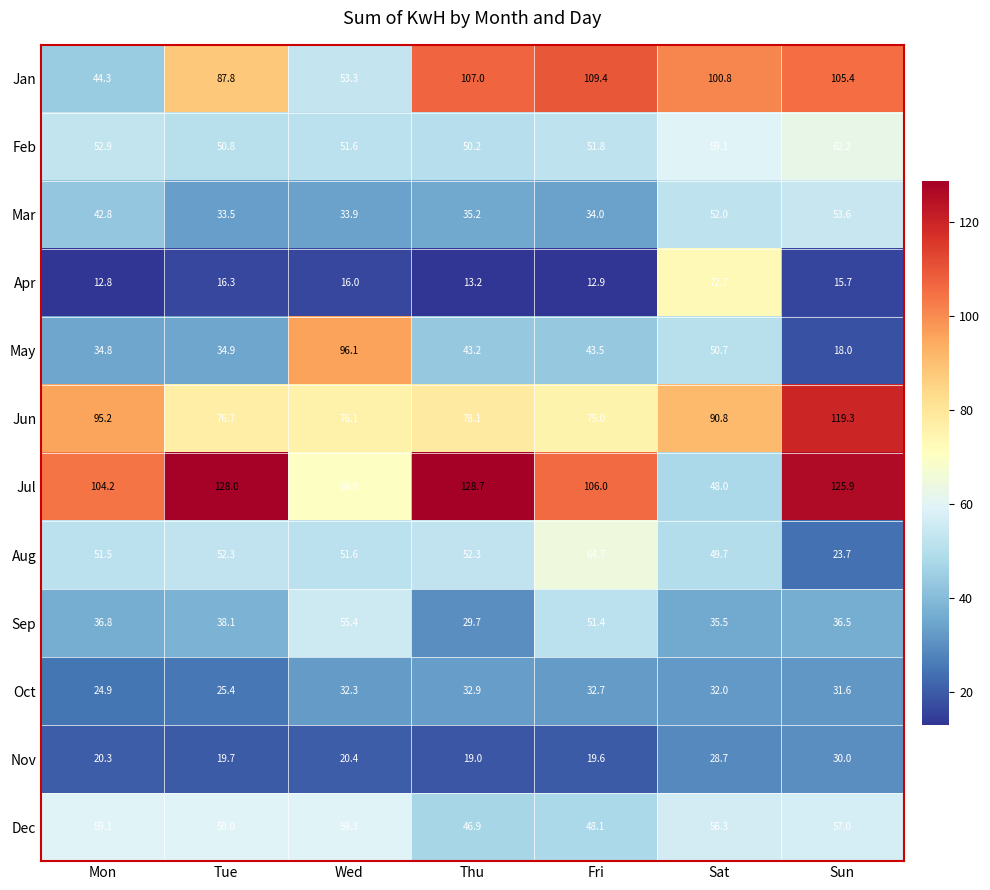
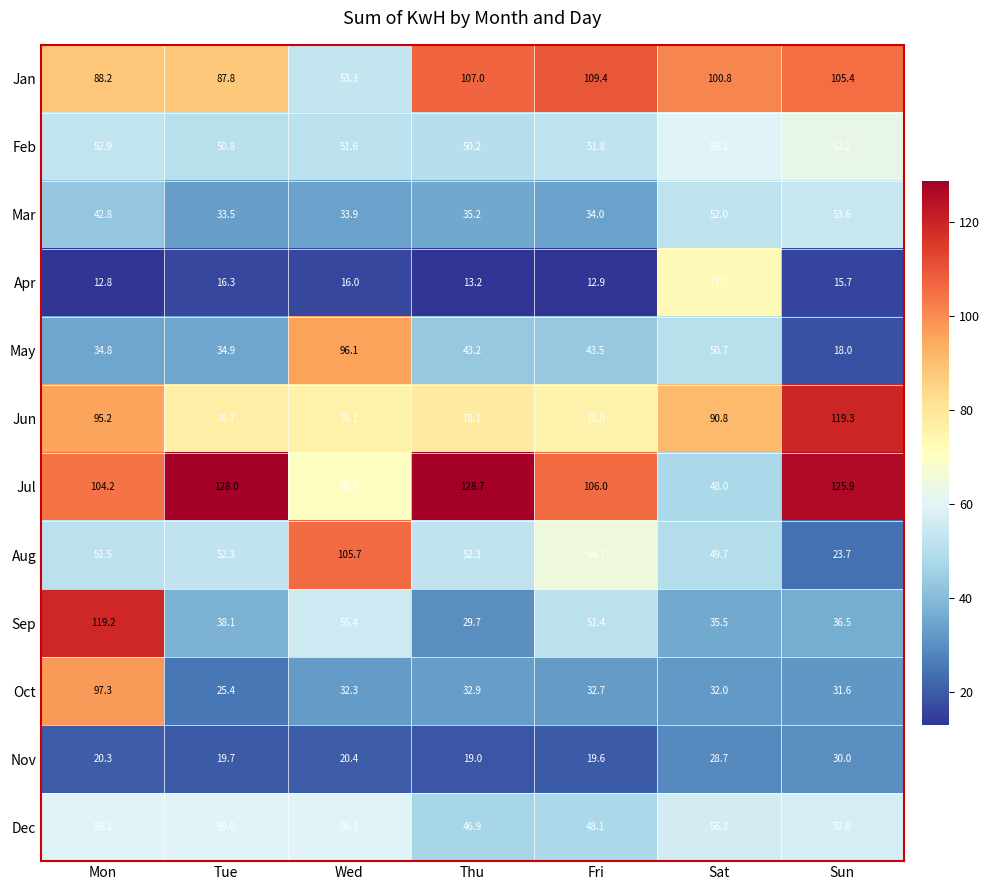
  {
    "Jan": {
-     "Mon": 44.3,
+     "Mon": 88.2,
      "Tue": 87.8,
      "Wed": 53.3,
      "Thu": 107.0,
      "Fri": 109.4,
      "Sat": 100.8,
      "Sun": 105.4
    },
    "Feb": {
      "Mon": 52.9,
      "Tue": 50.8,
      "Wed": 51.6,
      "Thu": 50.2,
      "Fri": 51.8
    },
    "Mar": {
      "Mon": 42.8,
      "Tue": 33.5,
      "Wed": 33.9,
      "Thu": 35.2,
      "Fri": 34.0,
      "Sat": 52.0,
      "Sun": 53.6
    },
    "Apr": {
      "Mon": 12.8,
      "Tue": 16.3,
      "Wed": 16.0,
      "Thu": 13.2,
      "Fri": 12.9,
      "Sat": 72.7,
      "Sun": 15.7
    },
    "May": {
      "Mon": 34.8,
      "Tue": 34.9,
      "Wed": 96.1,
      "Thu": 43.2,
      "Fri": 43.5,
      "Sat": 50.7,
      "Sun": 18.0
    },
    "Jun": {
      "Mon": 95.2,
      "Tue": 76.7,
      "Wed": 76.1,
      "Thu": 78.1,
      "Fri": 75.0,
      "Sat": 90.8,
      "Sun": 119.3
    },
    "Jul": {
      "Mon": 104.2,
      "Tue": 128.0,
      "Wed": 69.9,
      "Thu": 128.7,
      "Fri": 106.0,
      "Sat": 48.0,
      "Sun": 125.9
    },
    "Aug": {
      "Mon": 51.5,
      "Tue": 52.3,
-     "Wed": 51.6,
+     "Wed": 105.7,
      "Thu": 52.3,
      "Sat": 49.7,
      "Sun": 23.7
    },
    "Sep": {
-     "Mon": 36.8,
+     "Mon": 119.2,
      "Tue": 38.1,
      "Wed": 55.4,
      "Thu": 29.7,
      "Fri": 51.4,
      "Sat": 35.5,
      "Sun": 36.5
    },
    "Oct": {
-     "Mon": 24.9,
+     "Mon": 97.3,
      "Tue": 25.4,
      "Wed": 32.3,
      "Thu": 32.9,
      "Fri": 32.7,
      "Sat": 32.0,
      "Sun": 31.6
    },
    "Nov": {
      "Mon": 20.3,
      "Tue": 19.7,
      "Wed": 20.4,
      "Thu": 19.0,
      "Fri": 19.6,
      "Sat": 28.7,
      "Sun": 30.0
    },
    "Dec": {
      "Thu": 46.9,
      "Fri": 48.1
    }
  }
